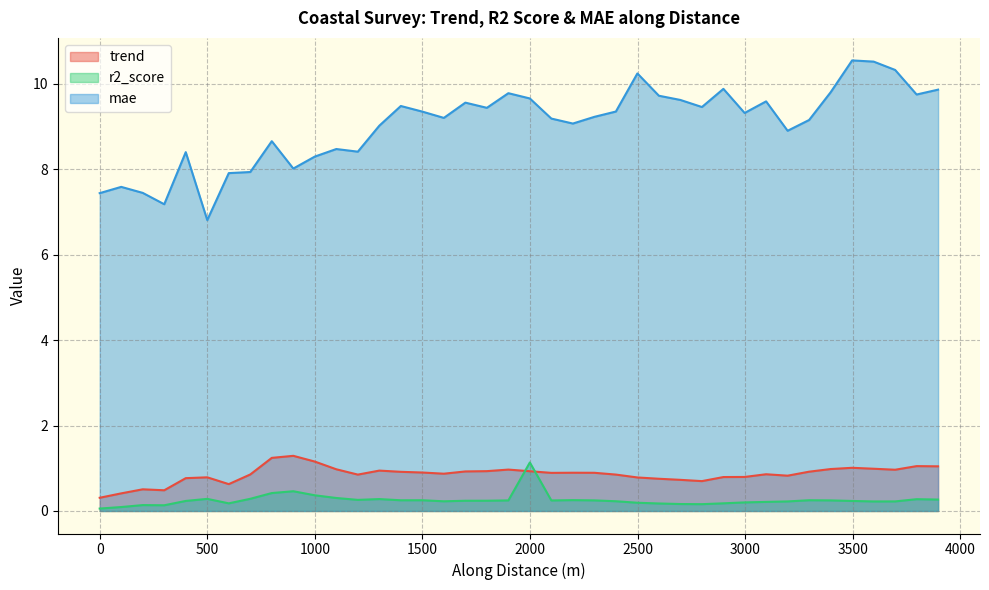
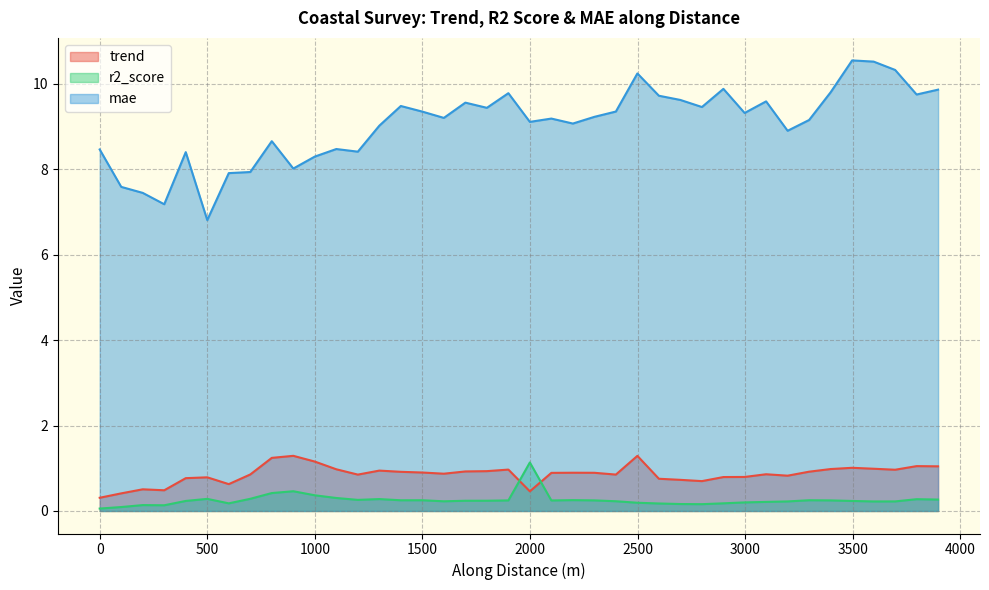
  {
    "trend": {
      "0": 0.3,
      "500": 0.8,
      "1000": 1.2,
      "1500": 0.9,
-     "2000": 0.9,
-     "2500": 0.8
+     "2000": 0.5,
+     "2500": 1.3
    },
    "r2_score": {
      "0": 0.1,
      "500": 0.3,
      "1000": 0.4,
      "1500": 0.3,
      "2000": 1.1,
      "2500": 0.2
    },
    "mae": {
-     "0": 7.4,
+     "0": 8.5,
      "500": 6.8,
      "1000": 8.3,
      "1500": 9.4,
-     "2000": 9.7,
+     "2000": 9.1,
      "2500": 10.2
    }
  }
